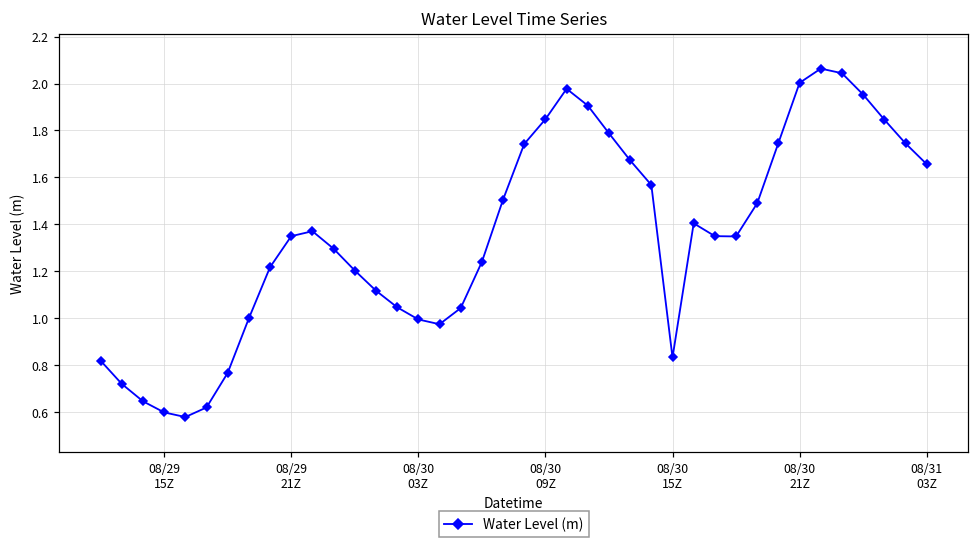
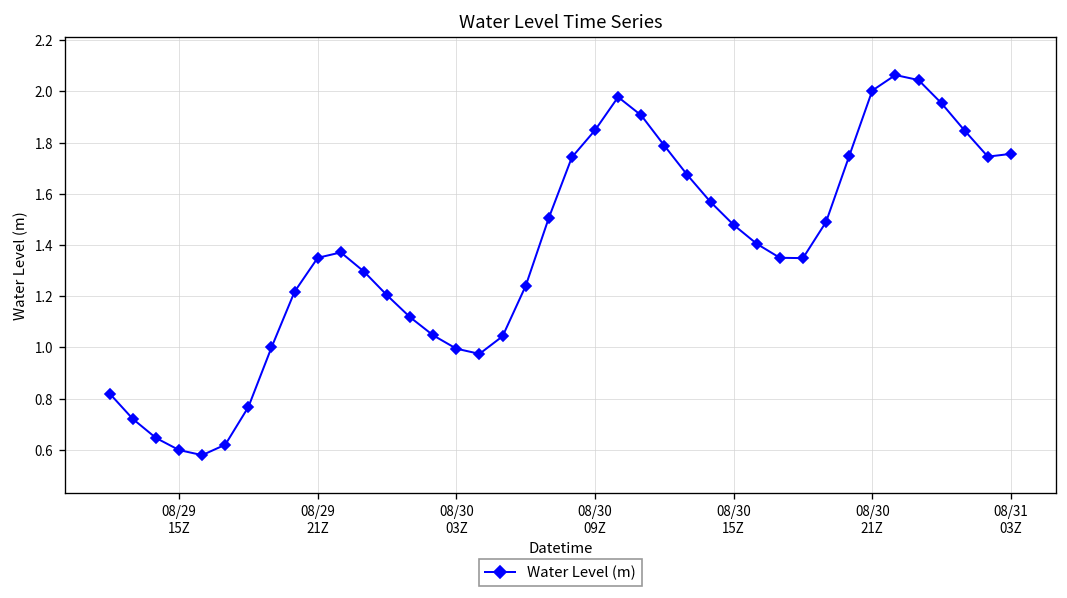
  {
    "08/29 15Z": 0.60,
    "08/29 21Z": 1.35,
    "08/30 03Z": 1.00,
    "08/30 09Z": 1.85,
-   "08/30 15Z": 0.83,
+   "08/30 15Z": 1.48,
    "08/30 21Z": 2.00,
-   "08/31 03Z": 1.66
+   "08/31 03Z": 1.76
  }
